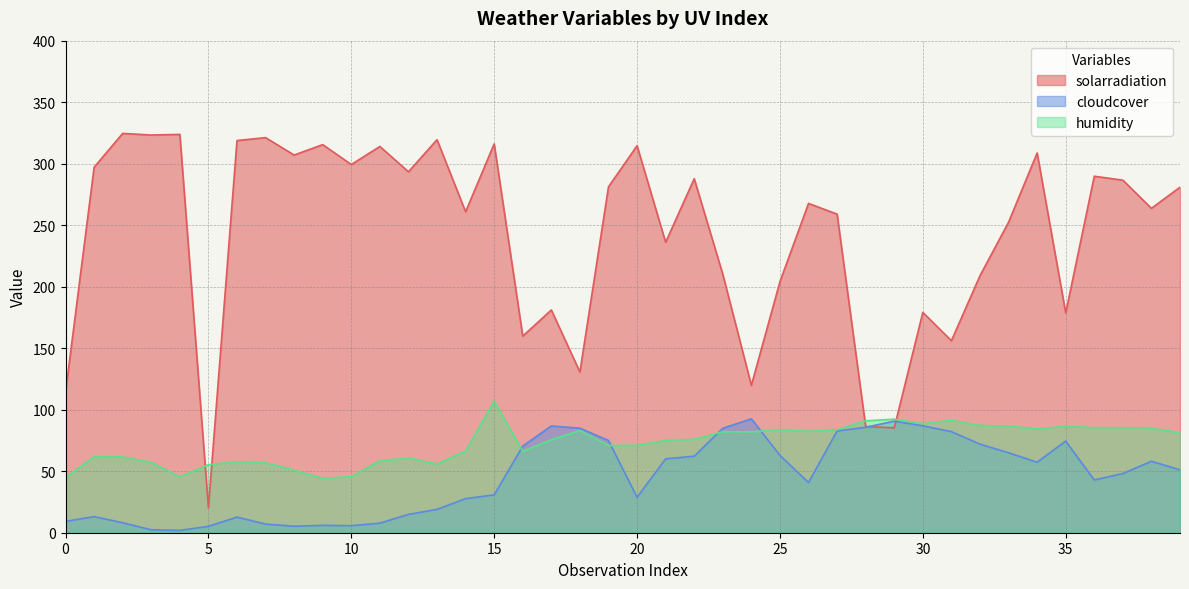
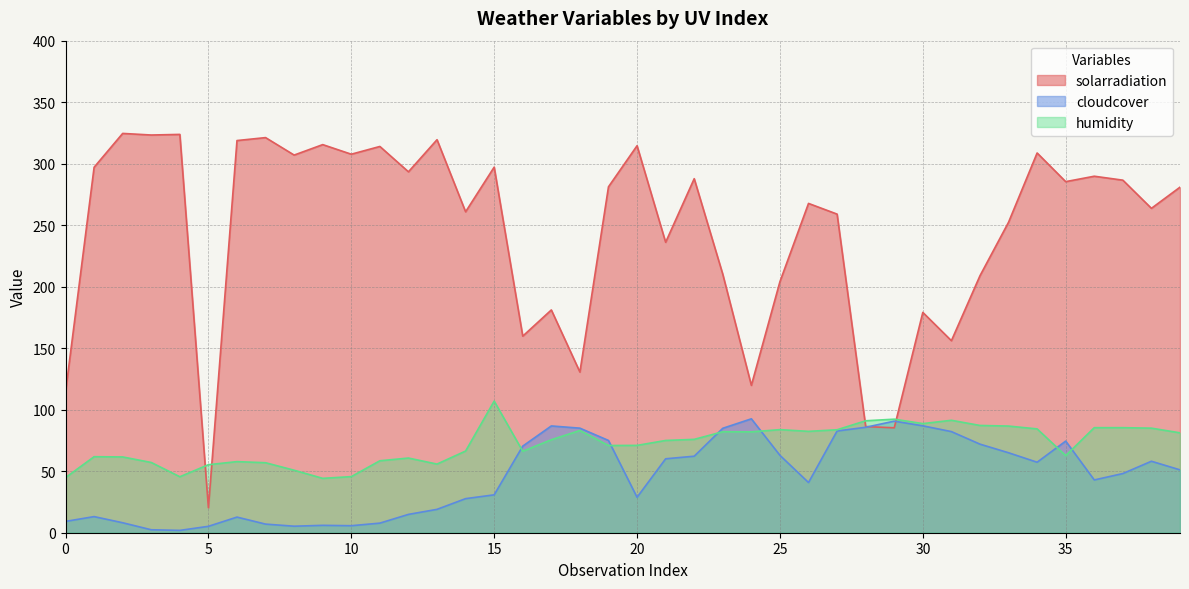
  {
    "solarradiation": {
      "0": 114,
      "5": 20,
-     "10": 299,
-     "15": 316,
+     "10": 308,
+     "15": 297,
      "20": 315,
      "25": 204,
      "30": 179,
-     "35": 179
+     "35": 285
    },
    "cloudcover": {
      "0": 9,
      "5": 5,
      "10": 6,
      "15": 31,
      "20": 29,
      "25": 63,
      "35": 75
    },
    "humidity": {
      "0": 45,
      "5": 55,
      "10": 46,
      "15": 107,
      "20": 71,
      "25": 84,
-     "35": 87
+     "35": 63
    }
  }
